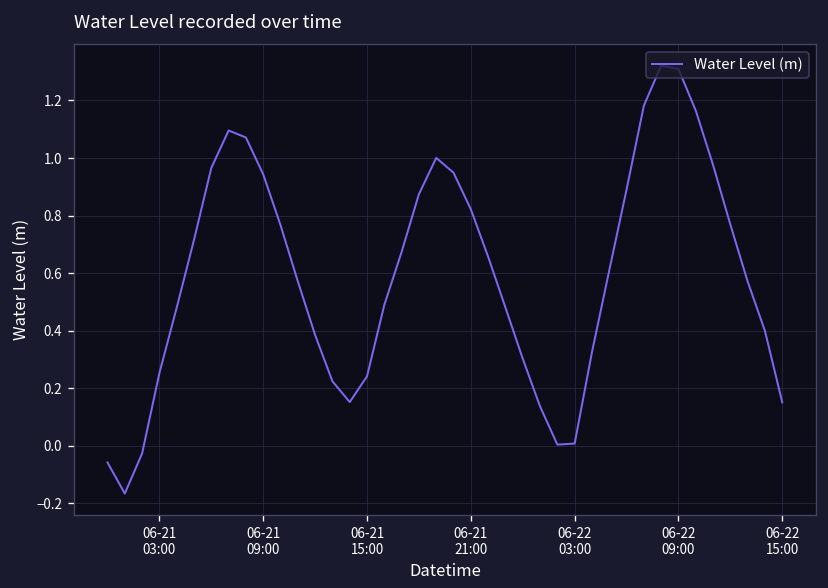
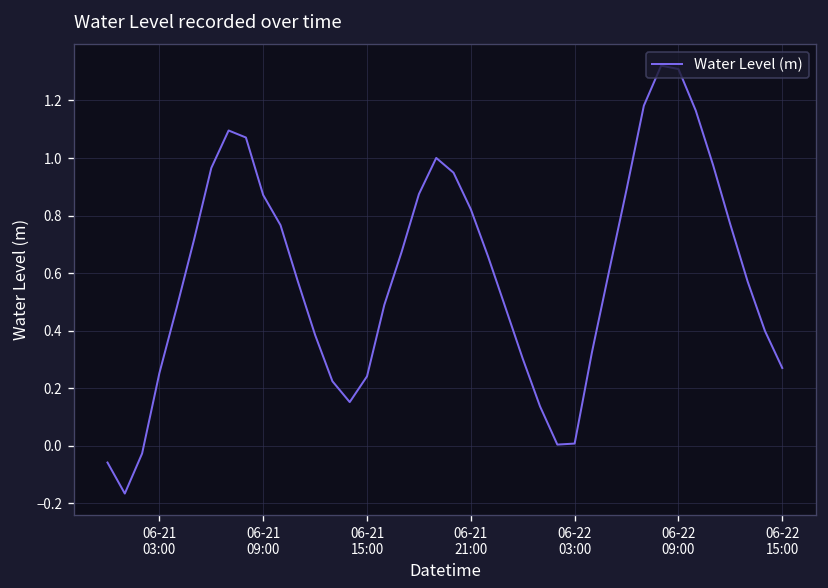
  {
    "06-21 03:00": 0.25,
-   "06-21 09:00": 0.94,
+   "06-21 09:00": 0.87,
    "06-21 15:00": 0.24,
    "06-21 21:00": 0.82,
    "06-22 03:00": 0.01,
-   "06-22 15:00": 0.15
+   "06-22 15:00": 0.27
  }
